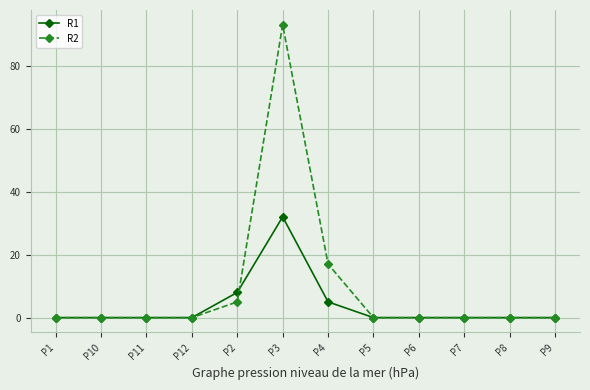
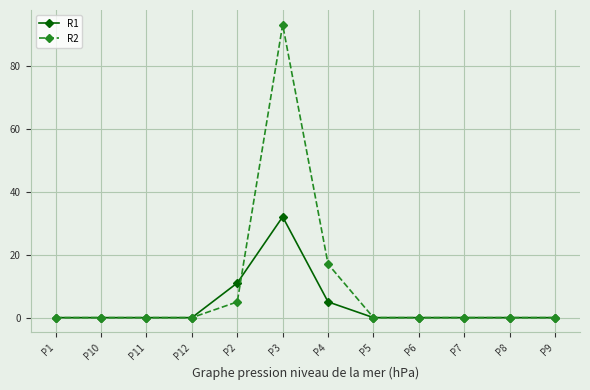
  {
    "R1": {
-     "P2": 8,
+     "P2": 11,
      "P3": 32,
      "P4": 5
    },
    "R2": {
      "P2": 5,
      "P3": 93,
      "P4": 17
    }
  }
